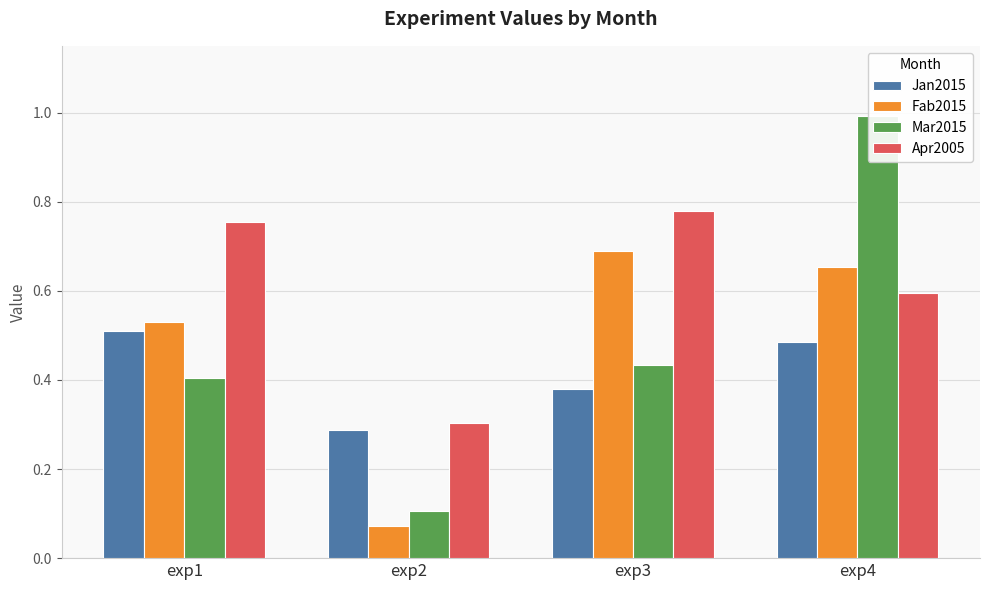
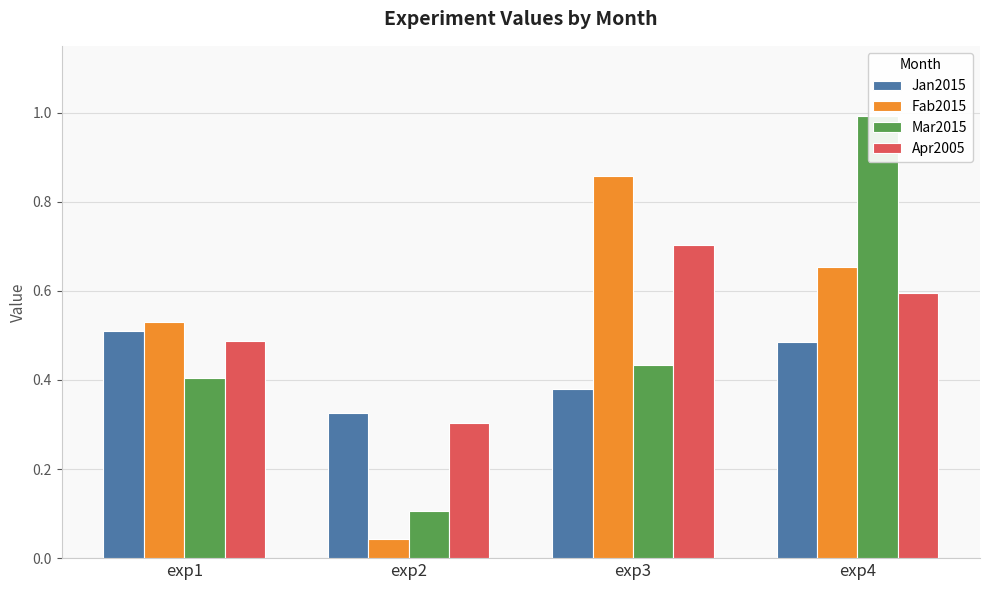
  {
    "Jan2015": {
      "exp1": 0.51,
-     "exp2": 0.29,
+     "exp2": 0.33,
      "exp3": 0.38,
      "exp4": 0.48
    },
    "Fab2015": {
      "exp1": 0.53,
-     "exp2": 0.07,
-     "exp3": 0.69,
+     "exp2": 0.04,
+     "exp3": 0.86,
      "exp4": 0.65
    },
    "Mar2015": {
      "exp1": 0.40,
      "exp2": 0.11,
      "exp3": 0.43
    },
    "Apr2005": {
-     "exp1": 0.76,
+     "exp1": 0.49,
      "exp2": 0.30,
-     "exp3": 0.78,
+     "exp3": 0.70,
      "exp4": 0.60
    }
  }
